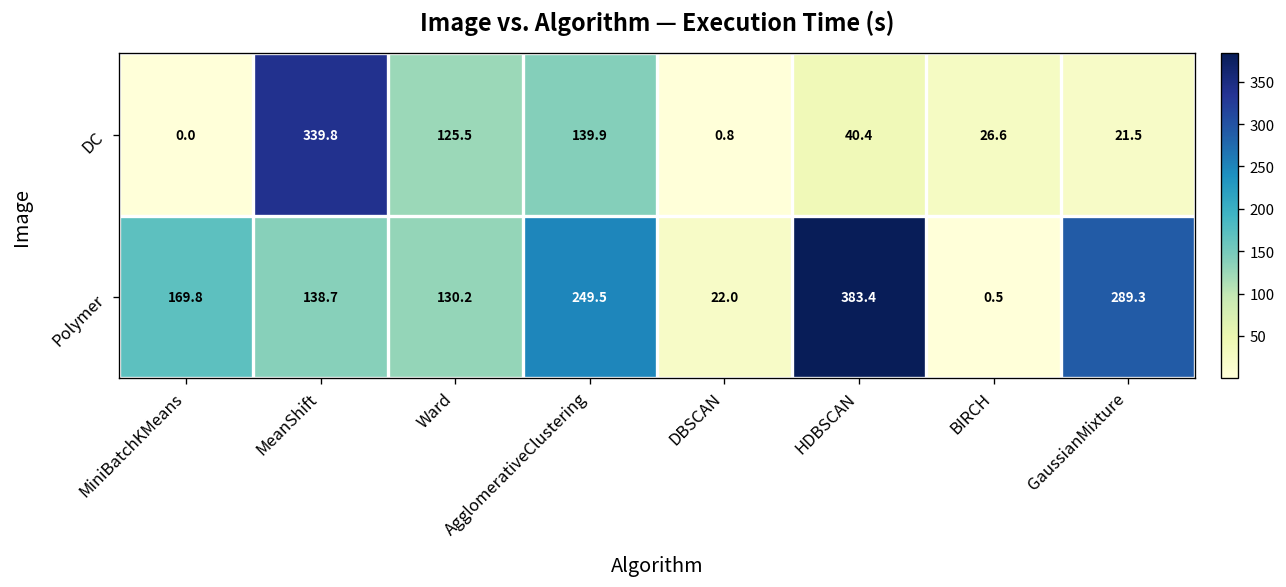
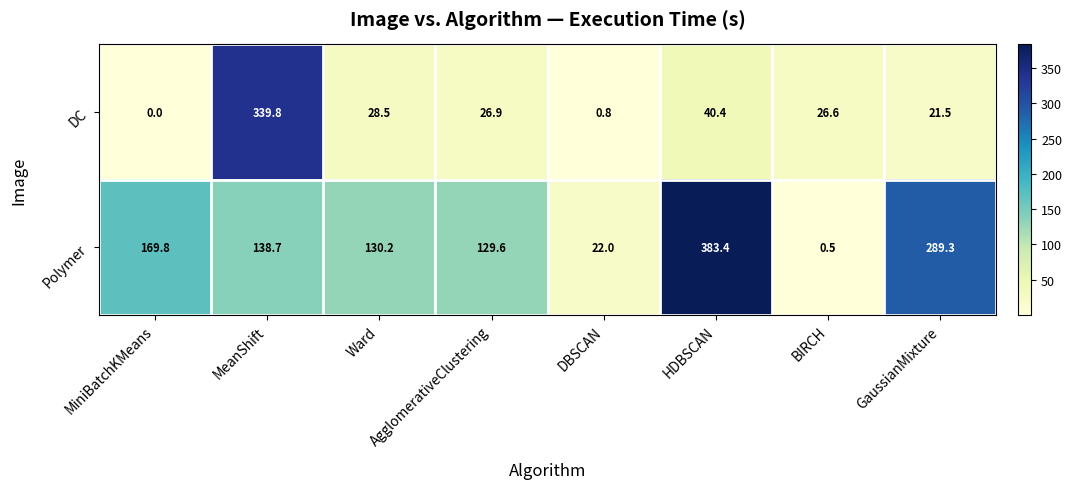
  {
    "DC": {
      "MiniBatchKMeans": 0.0,
      "MeanShift": 339.8,
-     "Ward": 125.5,
-     "AgglomerativeClustering": 139.9,
+     "Ward": 28.5,
+     "AgglomerativeClustering": 26.9,
      "DBSCAN": 0.8,
      "HDBSCAN": 40.4,
      "BIRCH": 26.6,
      "GaussianMixture": 21.5
    },
    "Polymer": {
      "MiniBatchKMeans": 169.8,
      "MeanShift": 138.7,
      "Ward": 130.2,
-     "AgglomerativeClustering": 249.5,
+     "AgglomerativeClustering": 129.6,
      "DBSCAN": 22.0,
      "HDBSCAN": 383.4,
      "BIRCH": 0.5,
      "GaussianMixture": 289.3
    }
  }
